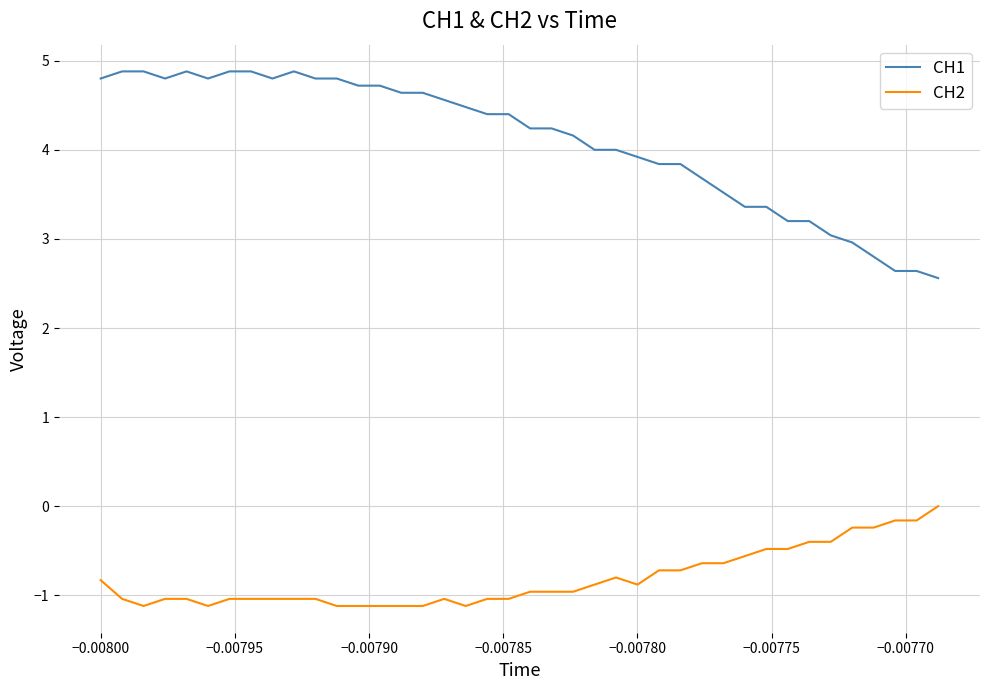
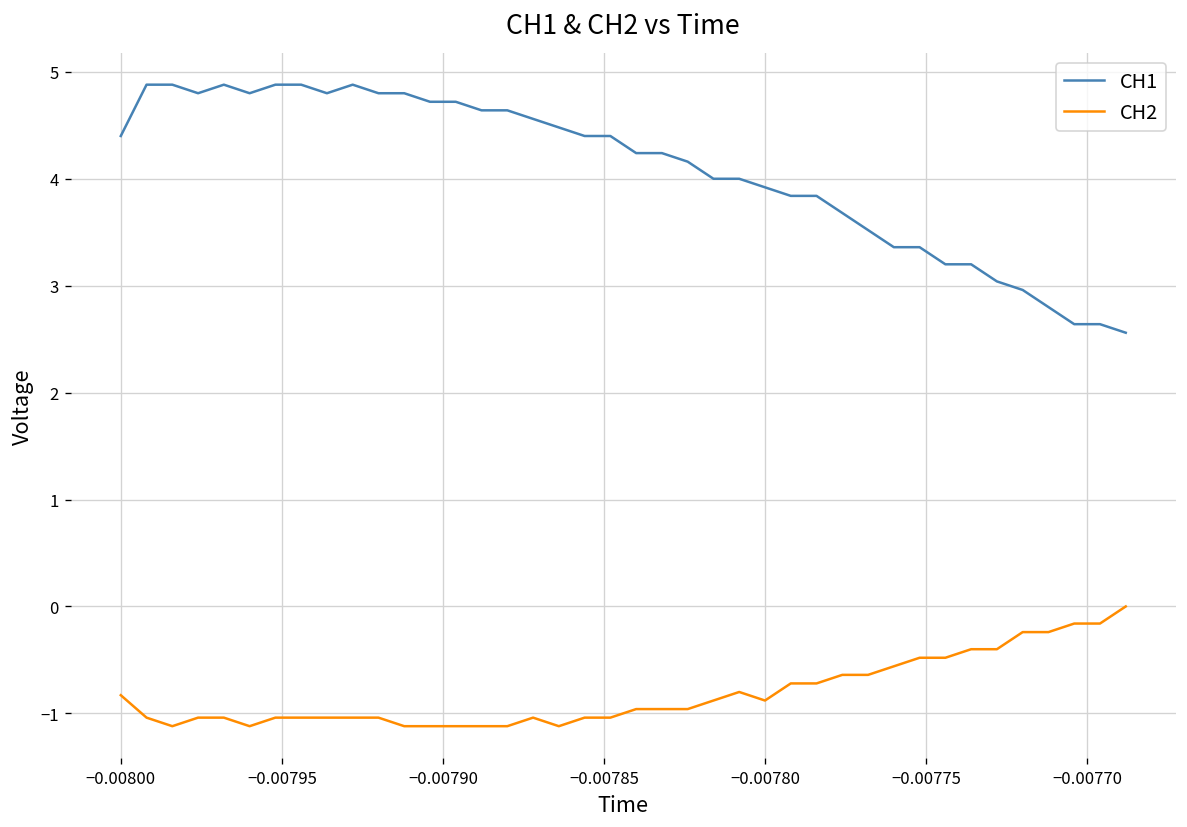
  {
    "CH1": {
-     "−0.00800": 4.8,
+     "−0.00800": 4.4,
      "−0.00780": 3.9
    },
    "CH2": {
      "−0.00800": -0.8,
      "−0.00780": -0.9
    }
  }
